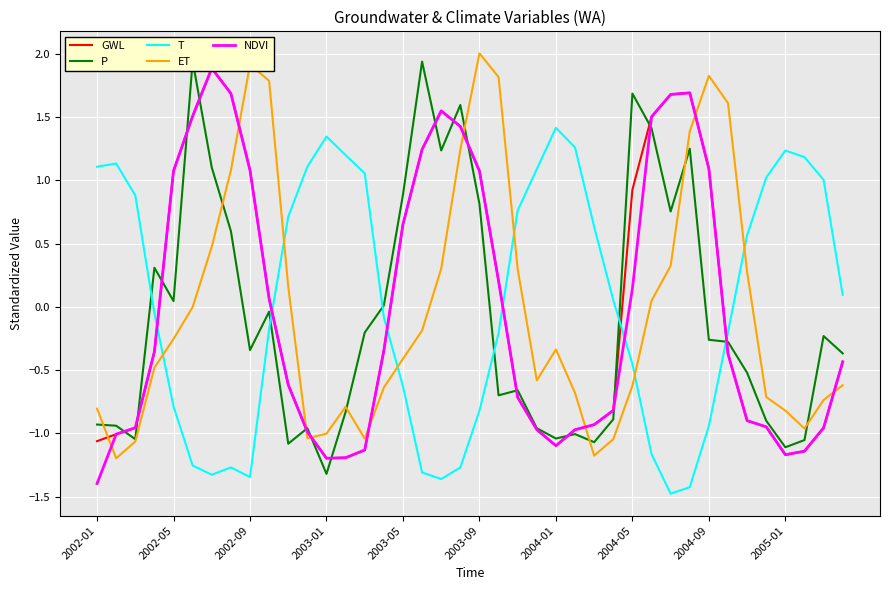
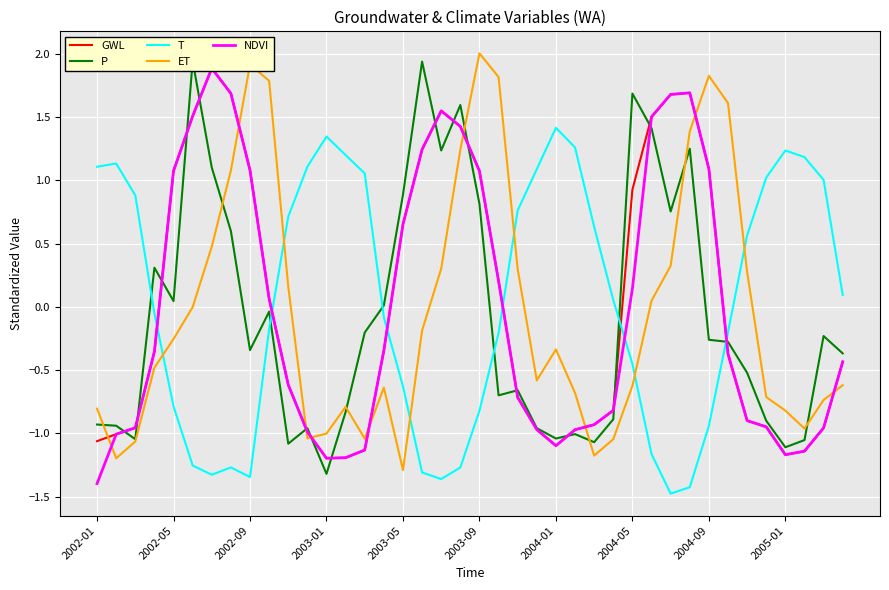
  {
    "GWL": {
      "2002-01": -1.06,
      "2004-05": 0.93
    },
    "P": {
      "2002-01": -0.93,
      "2002-05": 0.05,
      "2002-09": -0.34,
      "2003-01": -1.32,
      "2003-05": 0.89,
      "2003-09": 0.81,
      "2004-01": -1.04,
      "2004-05": 1.68,
      "2004-09": -0.26,
      "2005-01": -1.11
    },
    "T": {
      "2002-01": 1.11,
      "2002-05": -0.79,
      "2002-09": -1.34,
      "2003-01": 1.35,
      "2003-05": -0.63,
      "2003-09": -0.82,
      "2004-01": 1.41,
      "2004-05": -0.45,
      "2004-09": -0.94,
      "2005-01": 1.23
    },
    "ET": {
      "2002-01": -0.80,
      "2002-05": -0.25,
      "2003-01": -1.00,
-     "2003-05": -0.41,
+     "2003-05": -1.29,
      "2003-09": 2.00,
      "2004-01": -0.34,
      "2004-05": -0.62,
      "2004-09": 1.82,
      "2005-01": -0.82
    },
    "NDVI": {
      "2002-01": -1.40,
      "2004-05": 0.14
    }
  }
